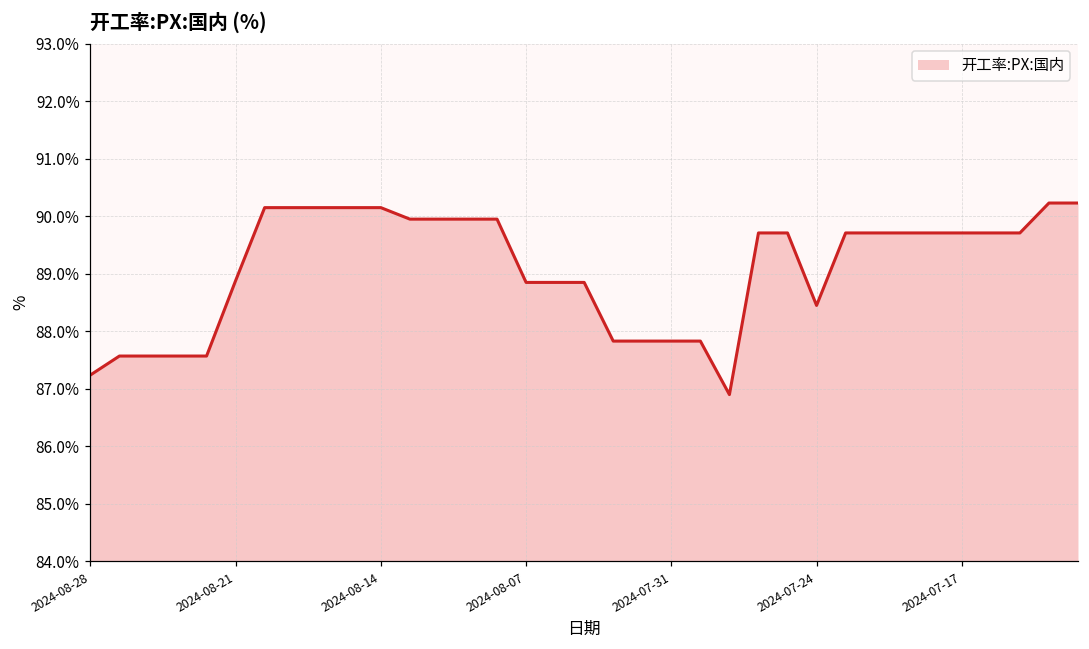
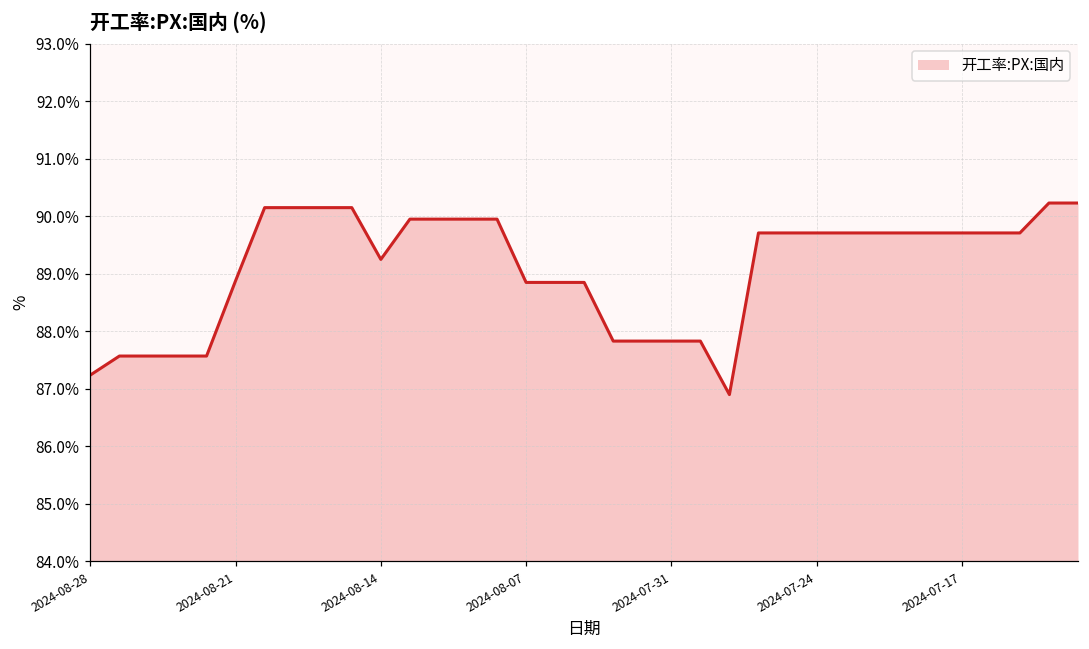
  {
    "2024-08-28": "87.2%",
    "2024-08-21": "88.9%",
-   "2024-08-14": "90.2%",
+   "2024-08-14": "89.3%",
    "2024-08-07": "88.9%",
    "2024-07-31": "87.8%",
-   "2024-07-24": "88.5%",
+   "2024-07-24": "89.7%",
    "2024-07-17": "89.7%"
  }
